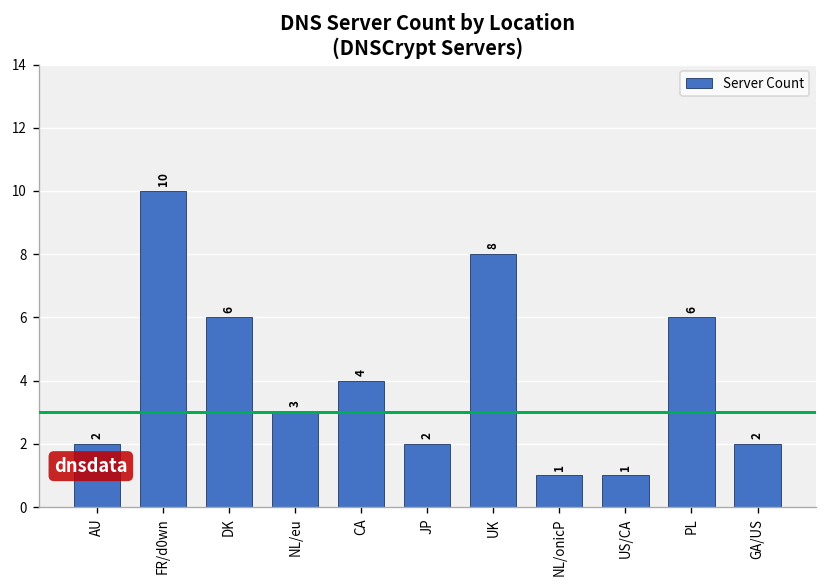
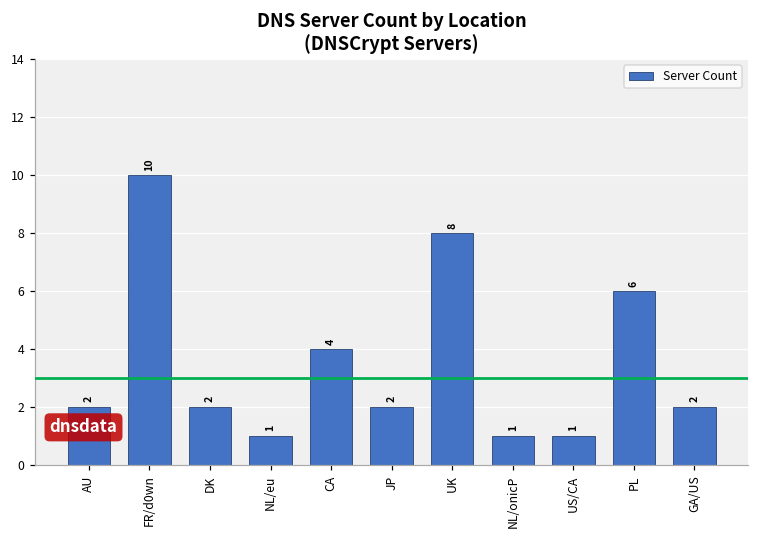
  {
    "AU": 2,
    "FR/d0wn": 10,
-   "DK": 6,
-   "NL/eu": 3,
+   "DK": 2,
+   "NL/eu": 1,
    "CA": 4,
    "JP": 2,
    "UK": 8,
    "NL/onicP": 1,
    "US/CA": 1,
    "PL": 6,
    "GA/US": 2
  }
